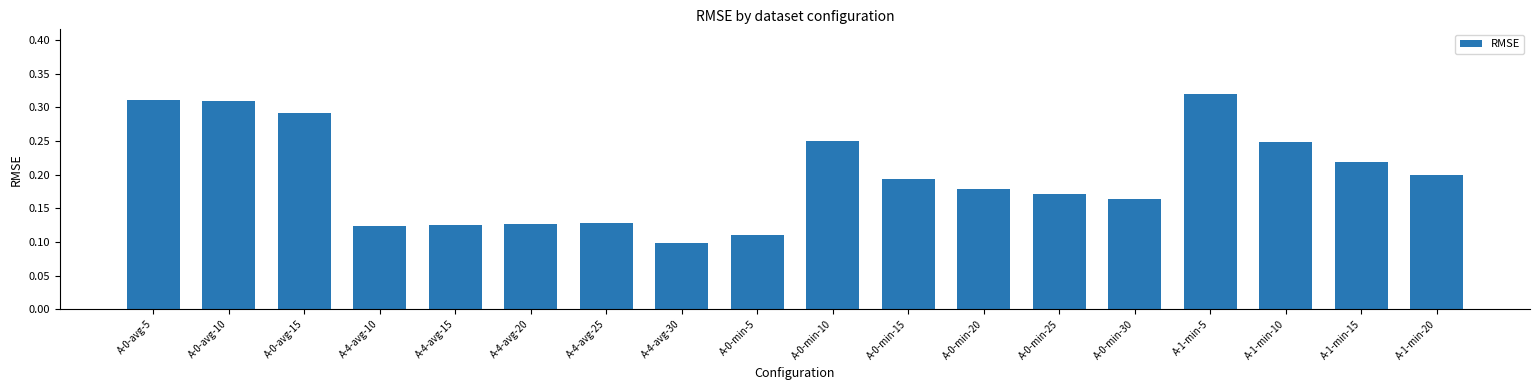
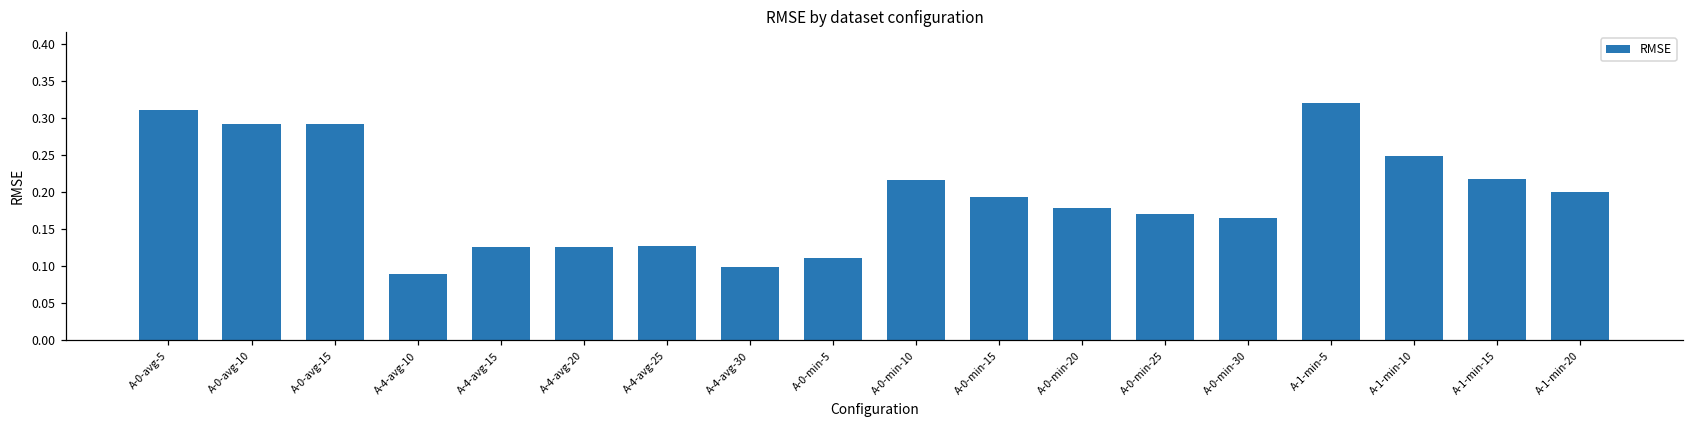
  {
    "A-0-avg-5": 0.31,
-   "A-0-avg-10": 0.31,
+   "A-0-avg-10": 0.29,
    "A-0-avg-15": 0.29,
-   "A-4-avg-10": 0.12,
+   "A-4-avg-10": 0.09,
    "A-4-avg-15": 0.13,
    "A-4-avg-20": 0.13,
    "A-4-avg-25": 0.13,
    "A-4-avg-30": 0.10,
    "A-0-min-5": 0.11,
-   "A-0-min-10": 0.25,
+   "A-0-min-10": 0.22,
    "A-0-min-15": 0.19,
    "A-0-min-20": 0.18,
    "A-0-min-25": 0.17,
    "A-0-min-30": 0.16,
    "A-1-min-5": 0.32,
    "A-1-min-10": 0.25,
    "A-1-min-15": 0.22,
    "A-1-min-20": 0.20
  }
